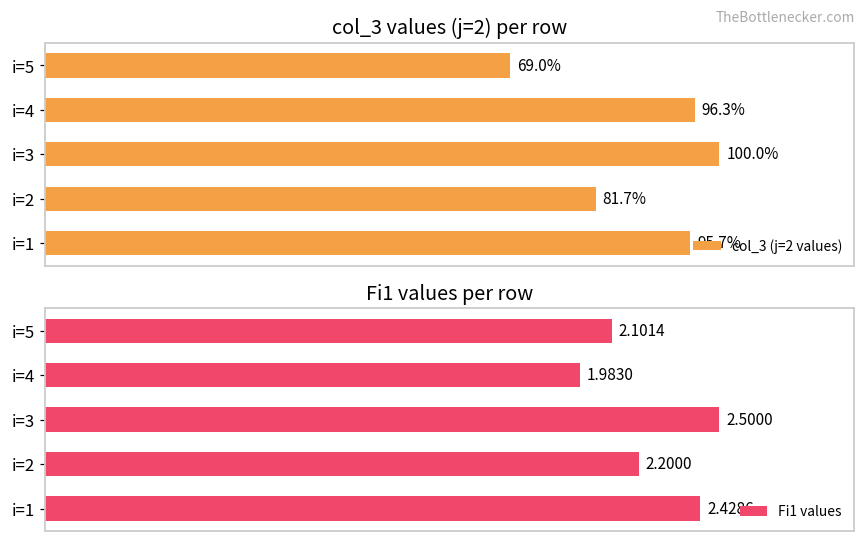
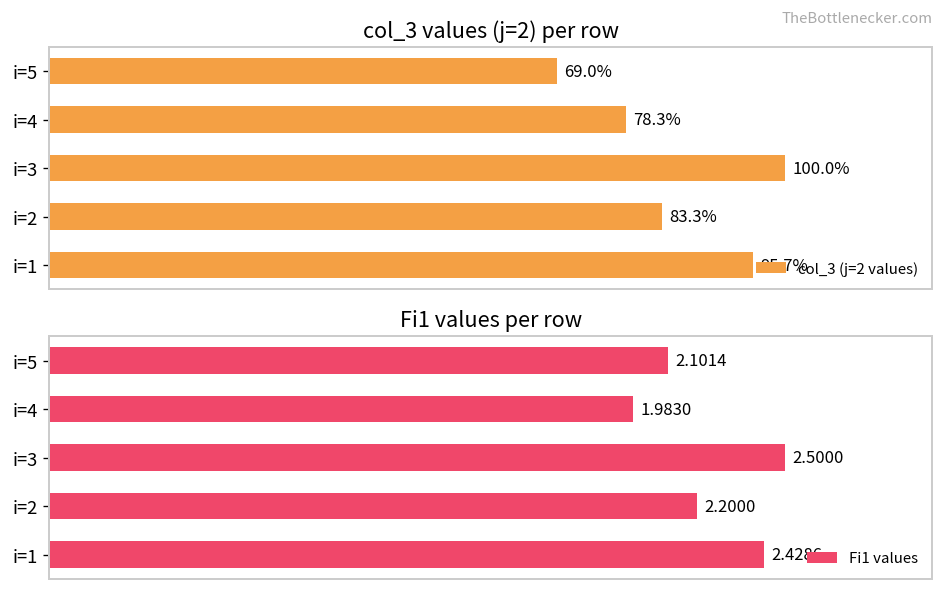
  {
    "col_3 values (j=2) per row": {
      "i=5": "69.0%",
-     "i=4": "96.3%",
+     "i=4": "78.3%",
      "i=3": "100.0%",
-     "i=2": "81.7%",
+     "i=2": "83.3%",
      "i=1": "95.7%"
    }
  }
